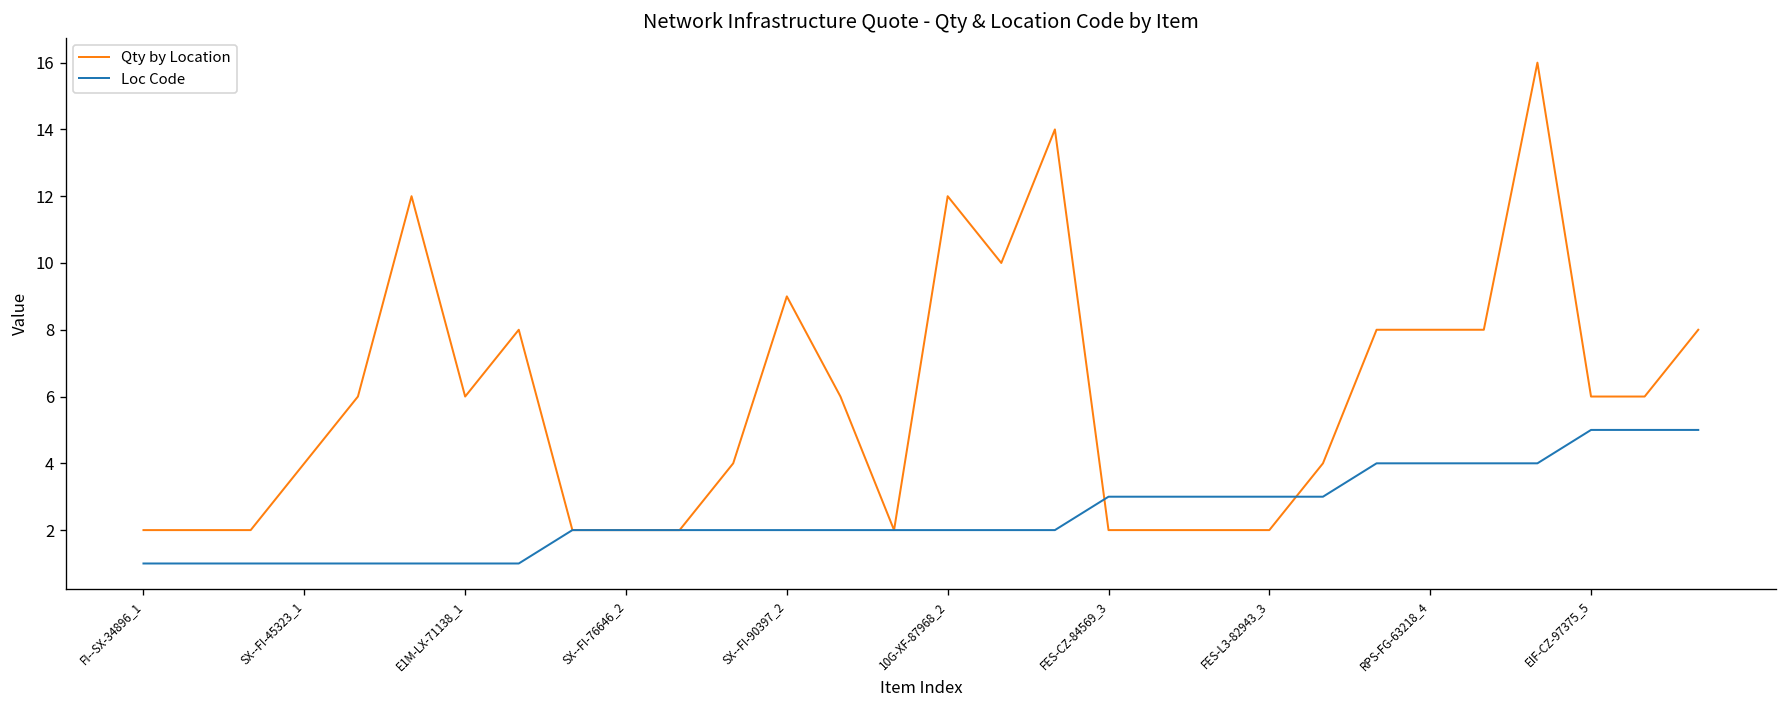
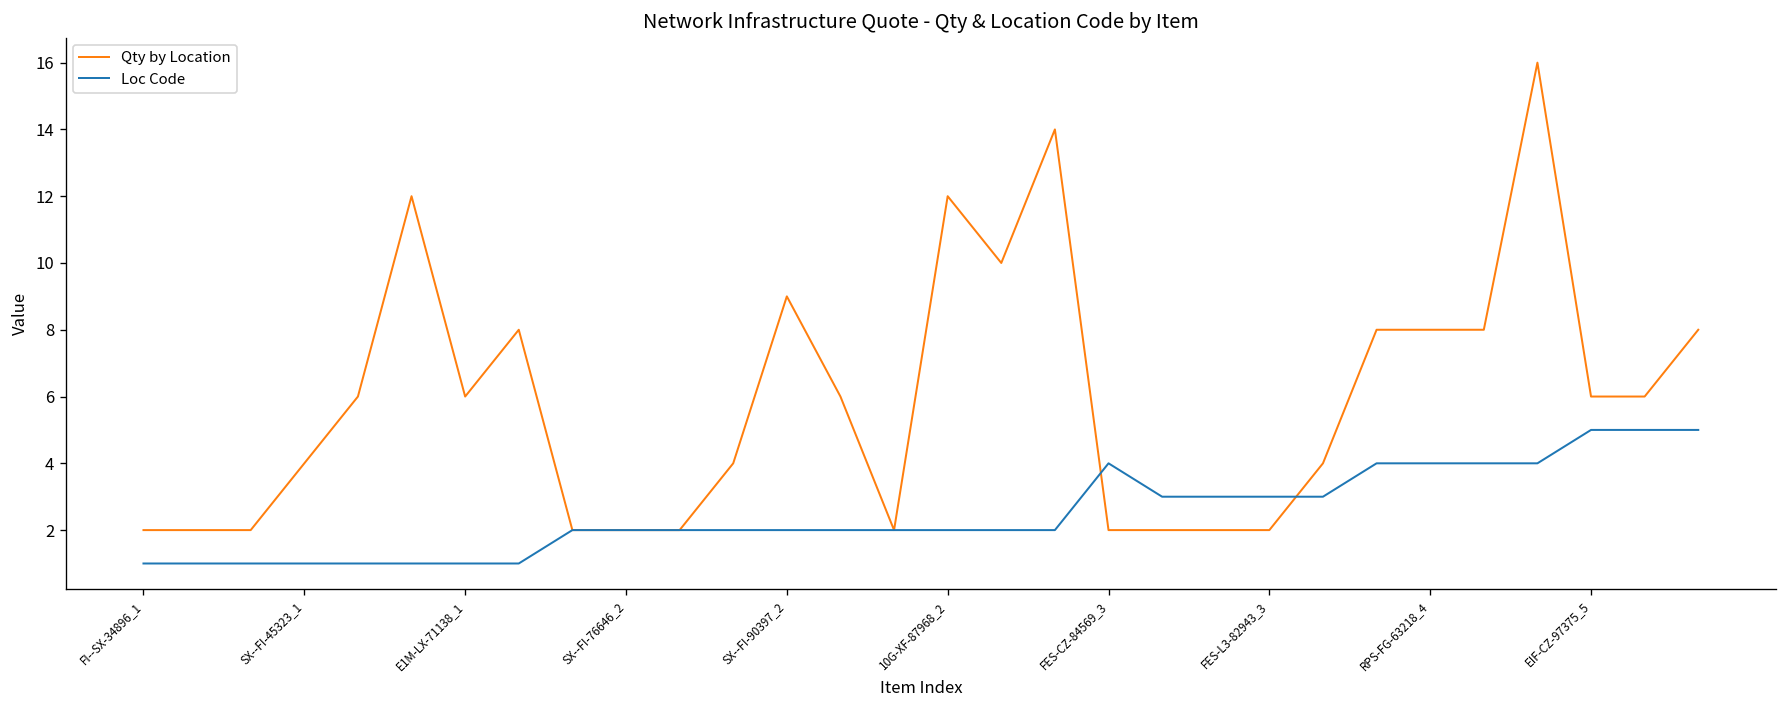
  {
    "Qty by Location": {
      "FI--SX-34896_1": 2,
      "SX--FI-45323_1": 4,
      "E1M-LX-71138_1": 6,
      "SX--FI-90397_2": 9,
      "10G-XF-87968_2": 12,
      "FES-CZ-84569_3": 2,
      "FES-L3-82943_3": 2,
      "RPS-FG-63218_4": 8,
      "EIF-CZ-97375_5": 6
    },
    "Loc Code": {
      "FI--SX-34896_1": 1,
      "SX--FI-45323_1": 1,
      "E1M-LX-71138_1": 1,
      "SX--FI-90397_2": 2,
      "10G-XF-87968_2": 2,
-     "FES-CZ-84569_3": 3,
+     "FES-CZ-84569_3": 4,
      "FES-L3-82943_3": 3,
      "RPS-FG-63218_4": 4,
      "EIF-CZ-97375_5": 5
    }
  }
